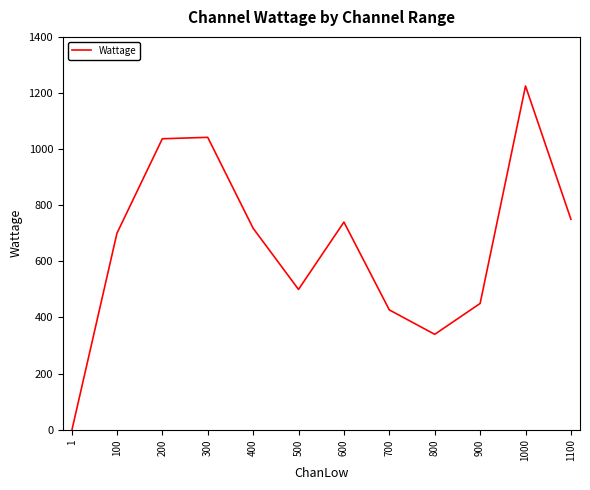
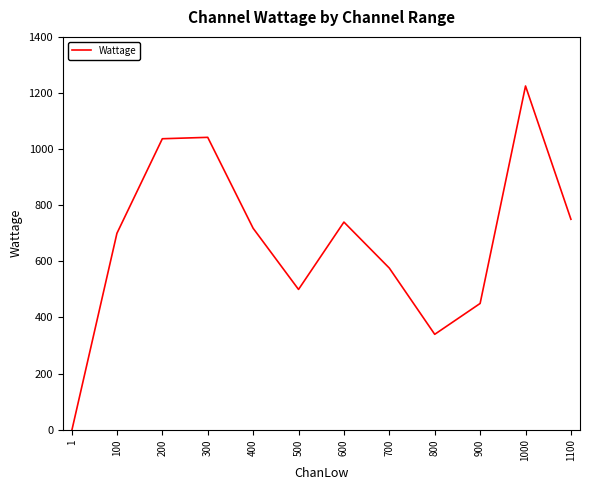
  {
    "1": 0,
    "100": 700,
    "200": 1040,
    "300": 1040,
    "400": 720,
    "500": 500,
    "600": 740,
-   "700": 430,
+   "700": 580,
    "800": 340,
    "900": 450,
    "1000": 1230,
    "1100": 750
  }
